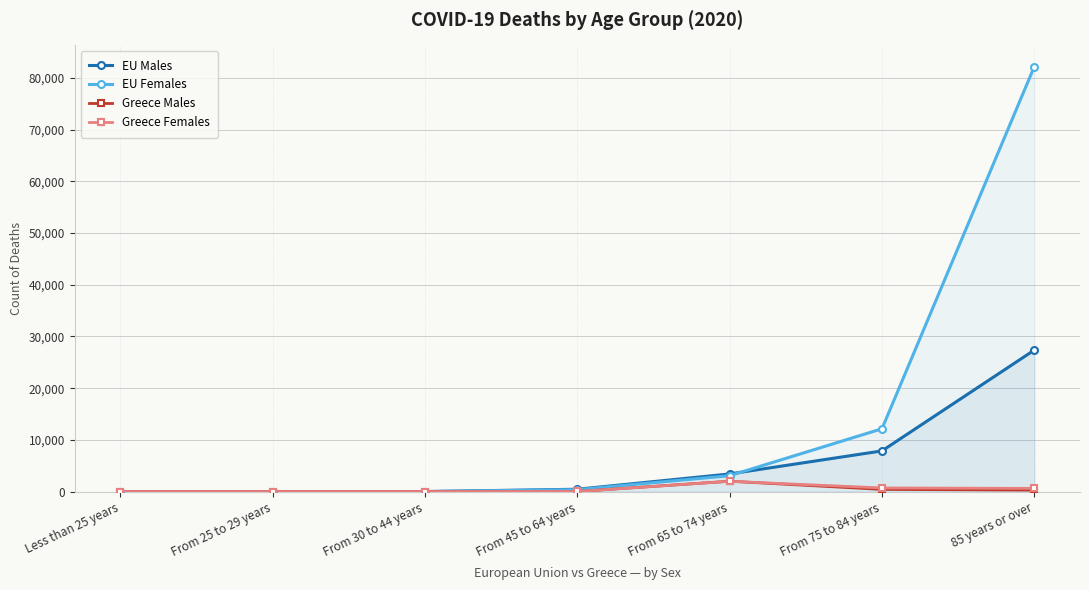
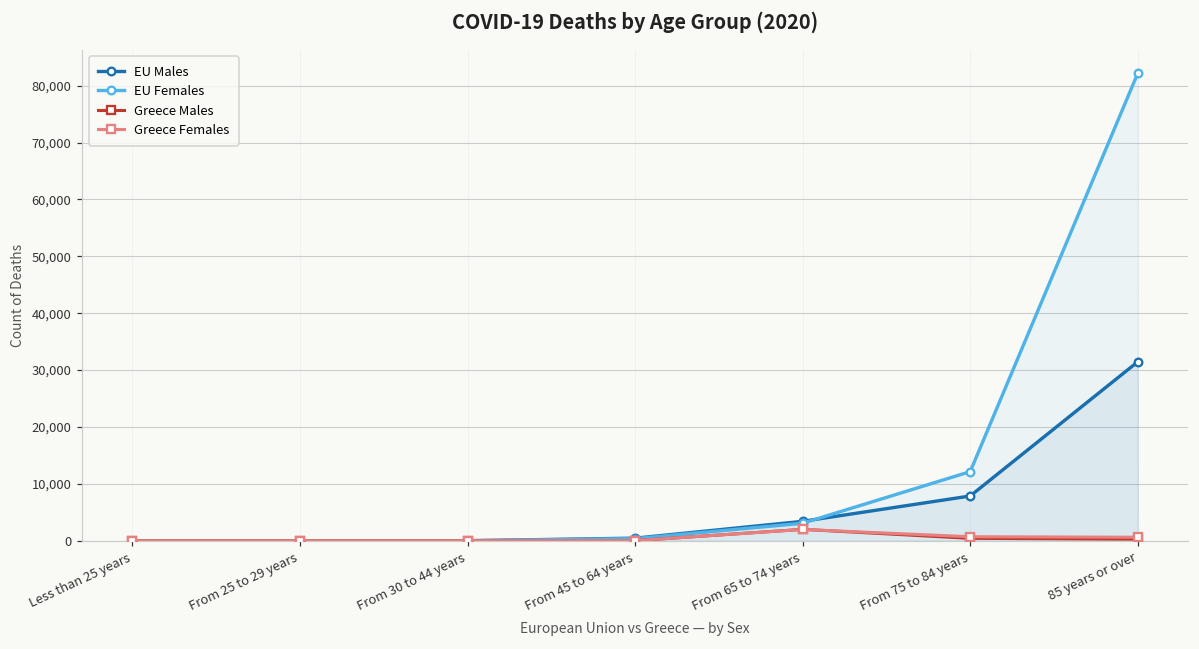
  {
    "EU Males": {
      "From 75 to 84 years": "8,000",
-     "85 years or over": "27,000"
+     "85 years or over": "31,000"
    },
    "EU Females": {
      "From 75 to 84 years": "12,000",
      "85 years or over": "82,000"
    }
  }
